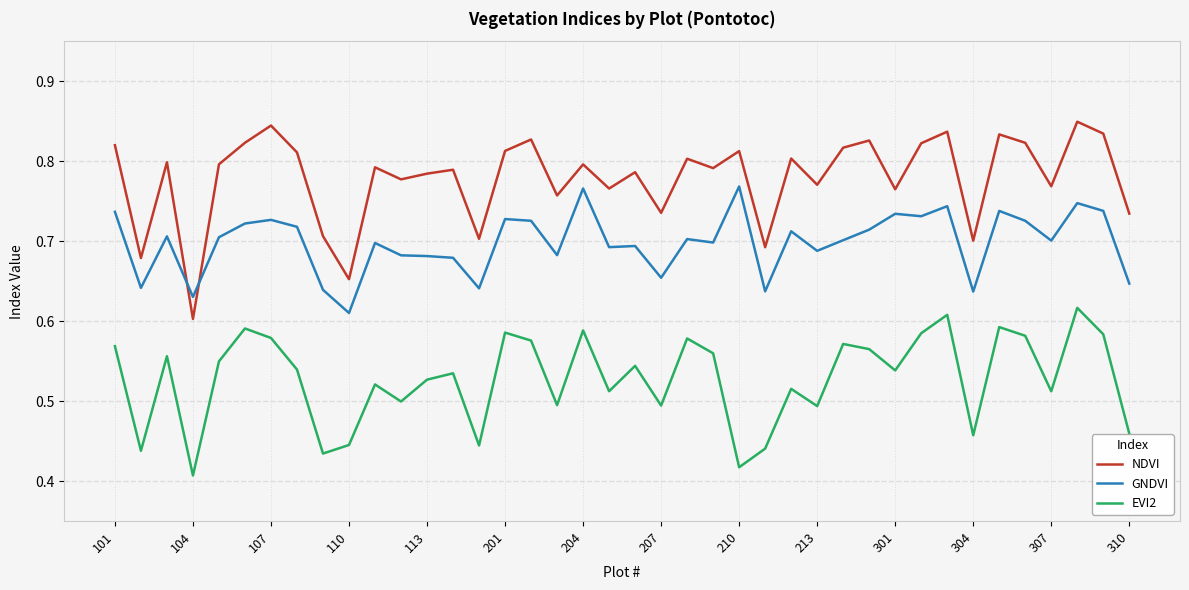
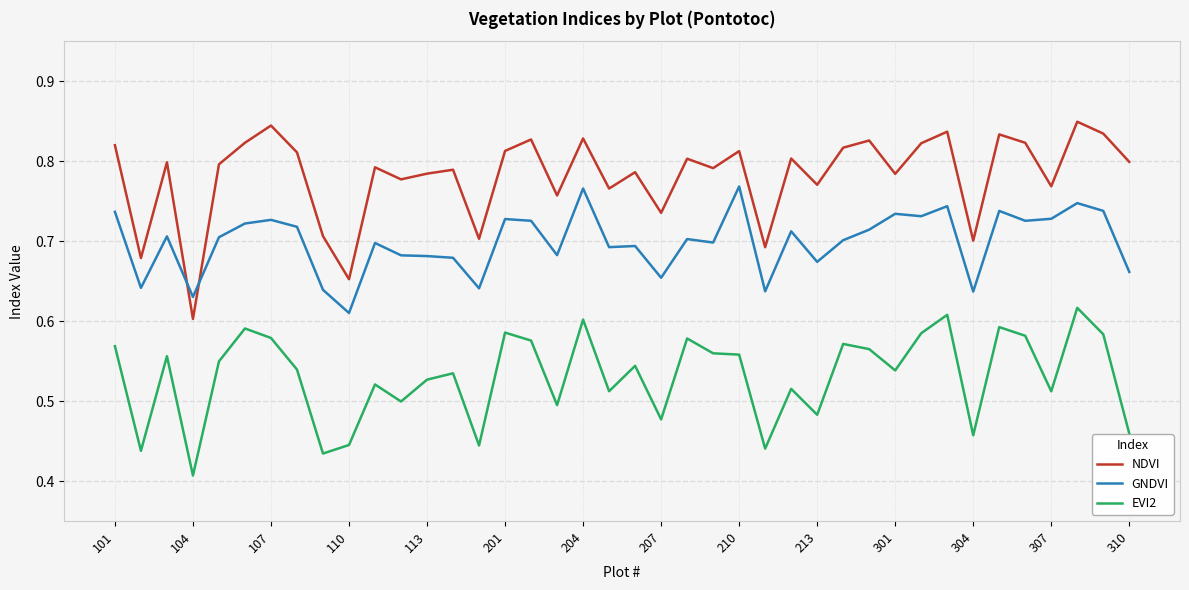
  {
    "NDVI": {
      "101": 0.82,
      "104": 0.60,
      "107": 0.84,
      "110": 0.65,
      "113": 0.78,
      "201": 0.81,
-     "204": 0.80,
+     "204": 0.83,
      "207": 0.74,
      "210": 0.81,
      "213": 0.77,
-     "301": 0.76,
+     "301": 0.78,
      "304": 0.70,
      "307": 0.77,
-     "310": 0.73
+     "310": 0.80
    },
    "GNDVI": {
      "101": 0.74,
      "104": 0.63,
      "107": 0.73,
      "110": 0.61,
      "113": 0.68,
      "201": 0.73,
      "204": 0.77,
      "207": 0.65,
      "210": 0.77,
-     "213": 0.69,
+     "213": 0.67,
      "301": 0.73,
      "304": 0.64,
-     "307": 0.70,
-     "310": 0.65
+     "307": 0.73,
+     "310": 0.66
    },
    "EVI2": {
      "101": 0.57,
      "104": 0.41,
      "107": 0.58,
      "110": 0.45,
      "113": 0.53,
      "201": 0.59,
-     "204": 0.59,
-     "207": 0.49,
-     "210": 0.42,
-     "213": 0.49,
+     "204": 0.60,
+     "207": 0.48,
+     "210": 0.56,
+     "213": 0.48,
      "301": 0.54,
      "304": 0.46,
      "307": 0.51,
      "310": 0.46
    }
  }
